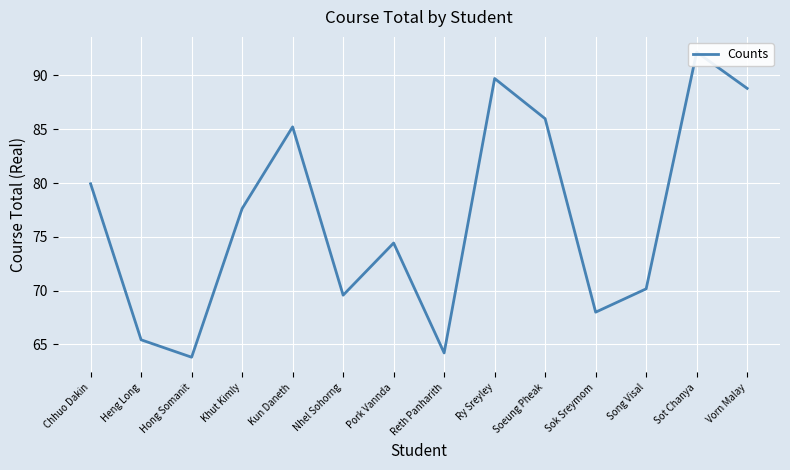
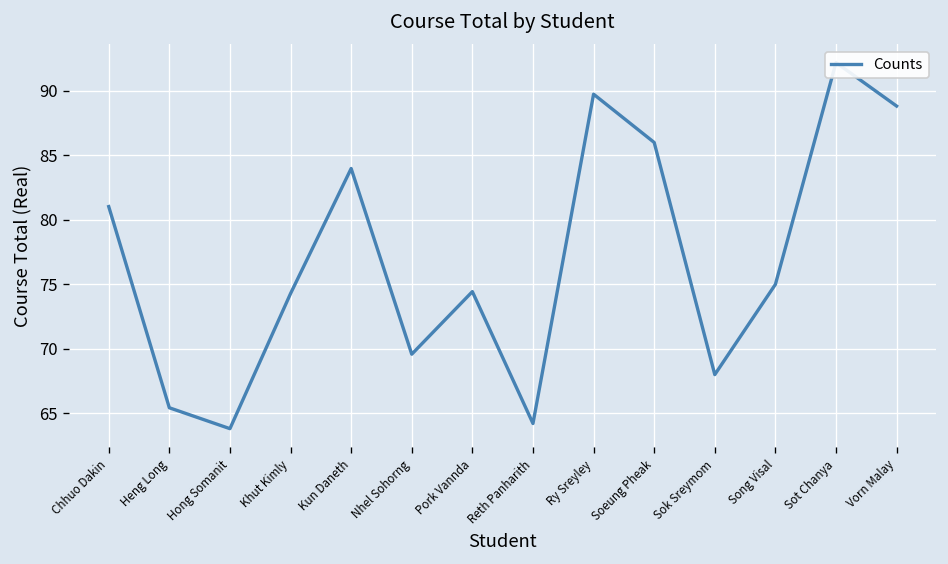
  {
-   "Chhuo Dakin": 79.9,
+   "Chhuo Dakin": 81.0,
    "Heng Long": 65.4,
    "Hong Somanit": 63.8,
-   "Khut Kimly": 77.6,
-   "Kun Daneth": 85.2,
+   "Khut Kimly": 74.3,
+   "Kun Daneth": 84.0,
    "Nhel Sohorng": 69.6,
    "Pork Vannda": 74.4,
    "Reth Panharith": 64.2,
    "Ry Sreyley": 89.7,
    "Soeung Pheak": 86.0,
    "Sok Sreymom": 68.0,
-   "Song Visal": 70.2,
+   "Song Visal": 75.0,
    "Vorn Malay": 88.8
  }
